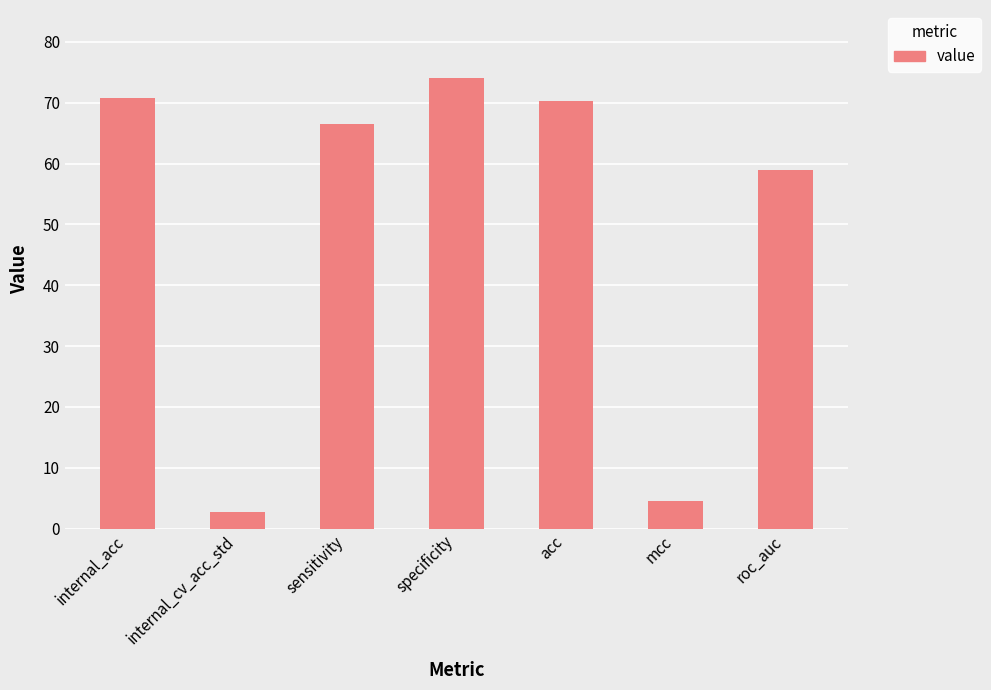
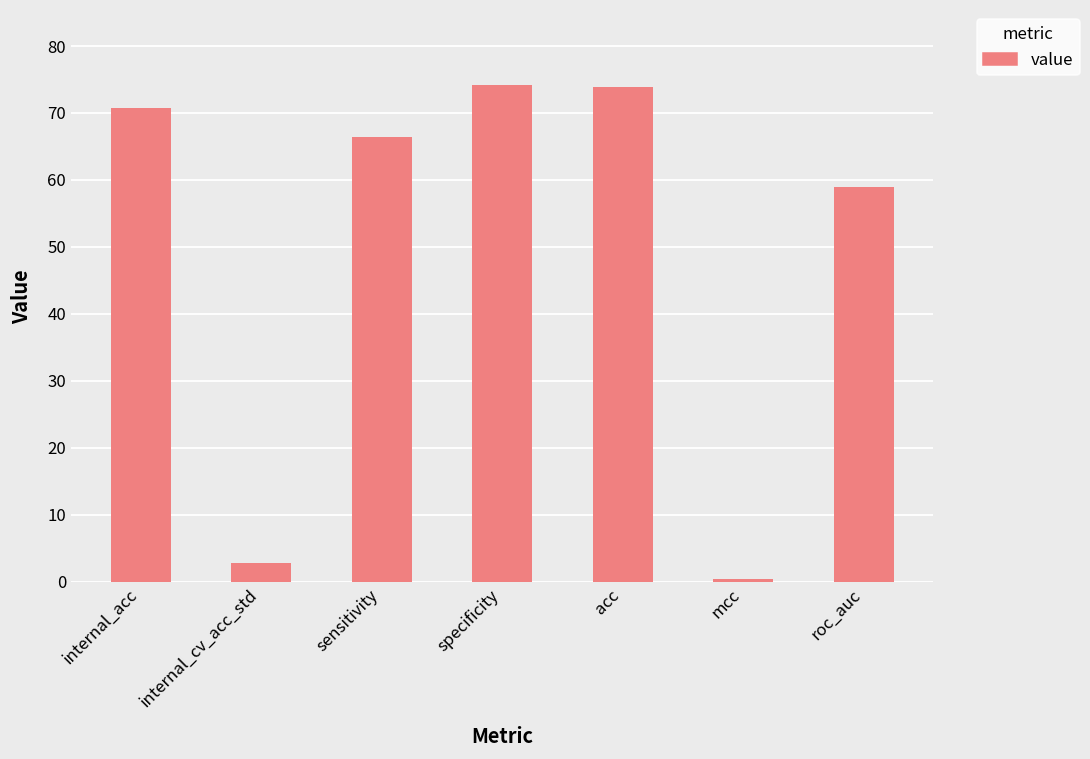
  {
    "internal_acc": 71,
    "internal_cv_acc_std": 3,
    "sensitivity": 66,
    "specificity": 74,
-   "acc": 70,
-   "mcc": 5,
+   "acc": 74,
+   "mcc": 0,
    "roc_auc": 59
  }
